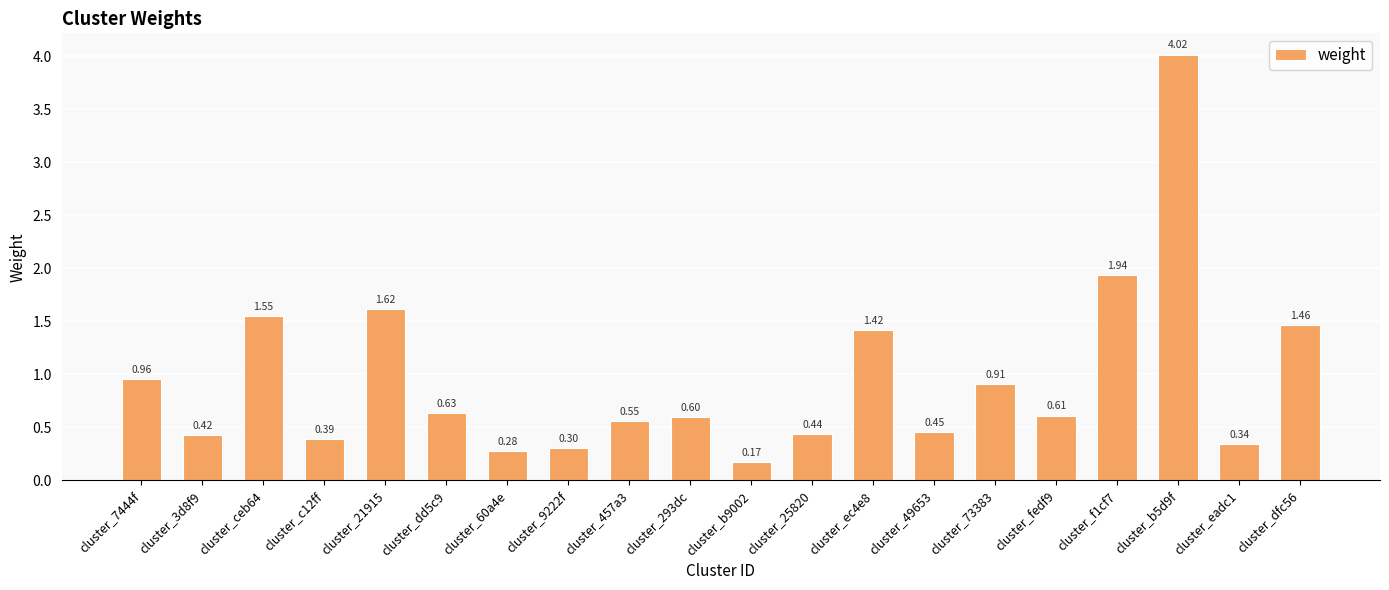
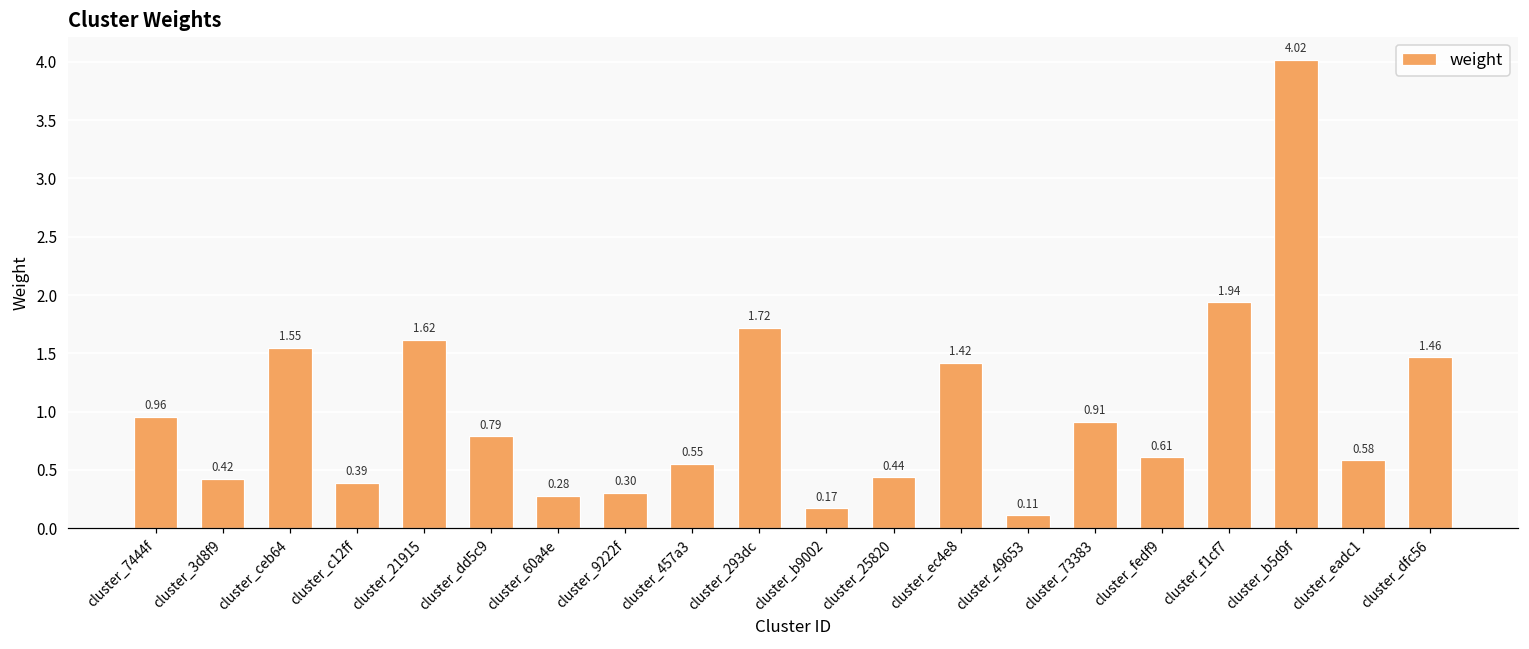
  {
    "cluster_7444f": 0.96,
    "cluster_3d8f9": 0.42,
    "cluster_ceb64": 1.55,
    "cluster_c12ff": 0.39,
    "cluster_21915": 1.62,
-   "cluster_dd5c9": 0.63,
+   "cluster_dd5c9": 0.79,
    "cluster_60a4e": 0.28,
    "cluster_9222f": 0.30,
    "cluster_457a3": 0.55,
-   "cluster_293dc": 0.60,
+   "cluster_293dc": 1.72,
    "cluster_b9002": 0.17,
    "cluster_25820": 0.44,
    "cluster_ec4e8": 1.42,
-   "cluster_49653": 0.45,
+   "cluster_49653": 0.11,
    "cluster_73383": 0.91,
    "cluster_fedf9": 0.61,
    "cluster_f1cf7": 1.94,
    "cluster_b5d9f": 4.02,
-   "cluster_eadc1": 0.34,
+   "cluster_eadc1": 0.58,
    "cluster_dfc56": 1.46
  }
